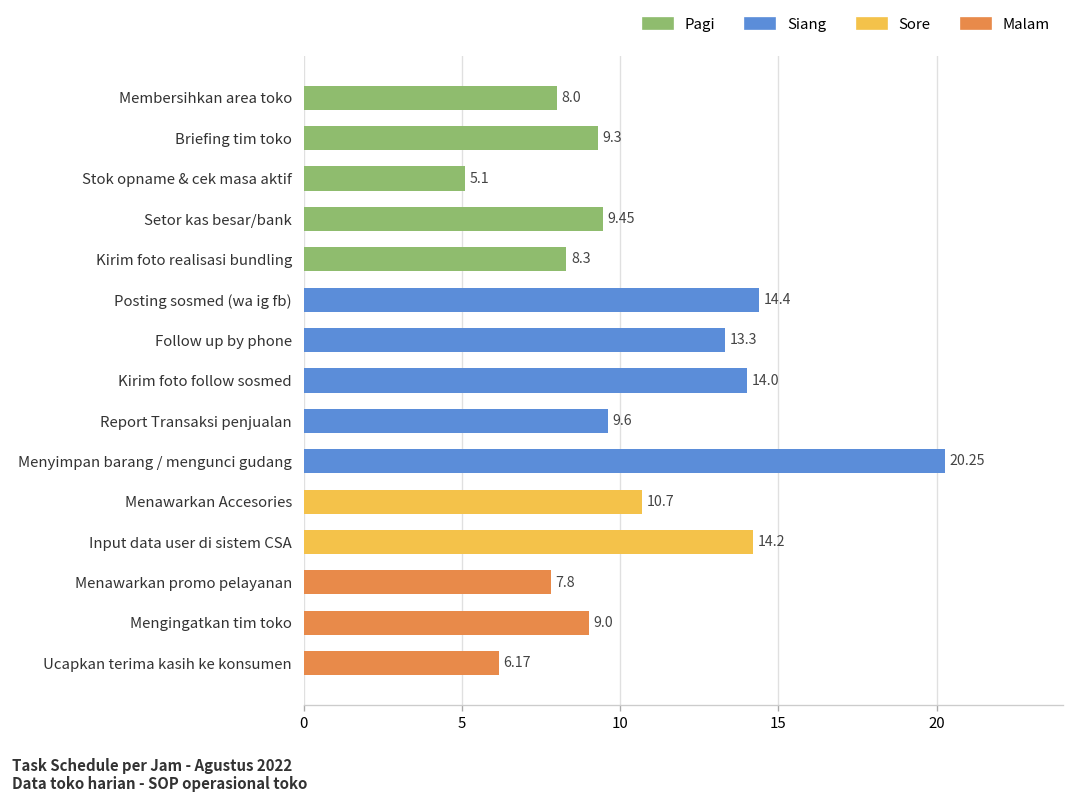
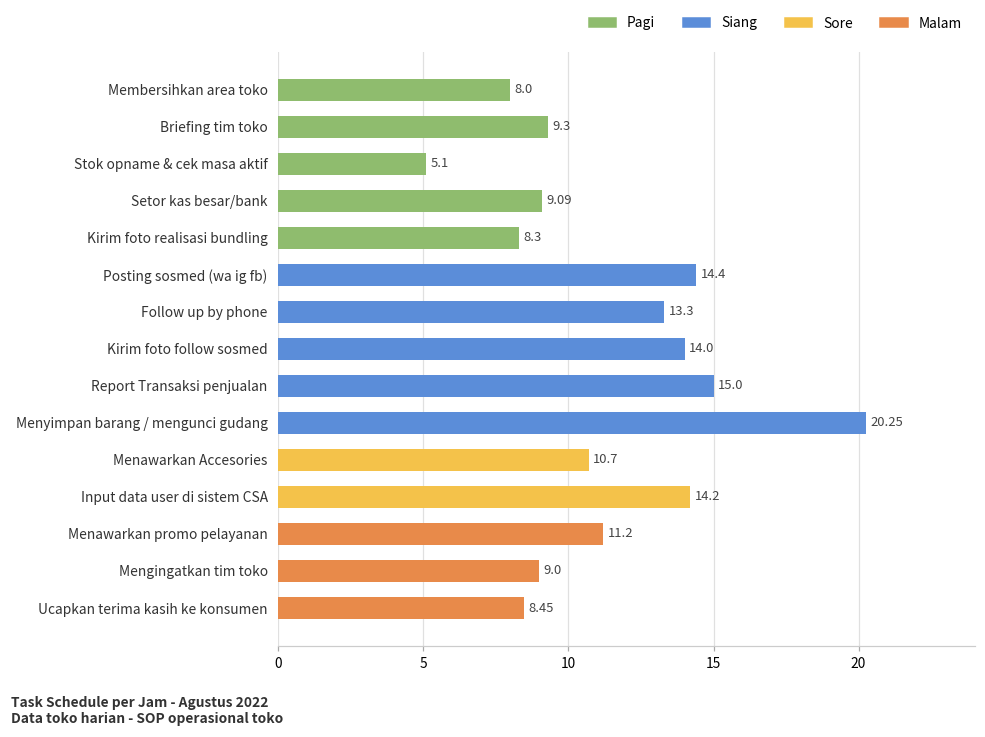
  {
    "Membersihkan area toko": 8.0,
    "Briefing tim toko": 9.3,
    "Stok opname & cek masa aktif": 5.1,
-   "Setor kas besar/bank": 9.45,
+   "Setor kas besar/bank": 9.09,
    "Kirim foto realisasi bundling": 8.3,
    "Posting sosmed (wa ig fb)": 14.4,
    "Follow up by phone": 13.3,
    "Kirim foto follow sosmed": 14.0,
-   "Report Transaksi penjualan": 9.6,
+   "Report Transaksi penjualan": 15.0,
    "Menyimpan barang / mengunci gudang": 20.25,
    "Menawarkan Accesories": 10.7,
    "Input data user di sistem CSA": 14.2,
-   "Menawarkan promo pelayanan": 7.8,
+   "Menawarkan promo pelayanan": 11.2,
    "Mengingatkan tim toko": 9.0,
-   "Ucapkan terima kasih ke konsumen": 6.17
+   "Ucapkan terima kasih ke konsumen": 8.45
  }
